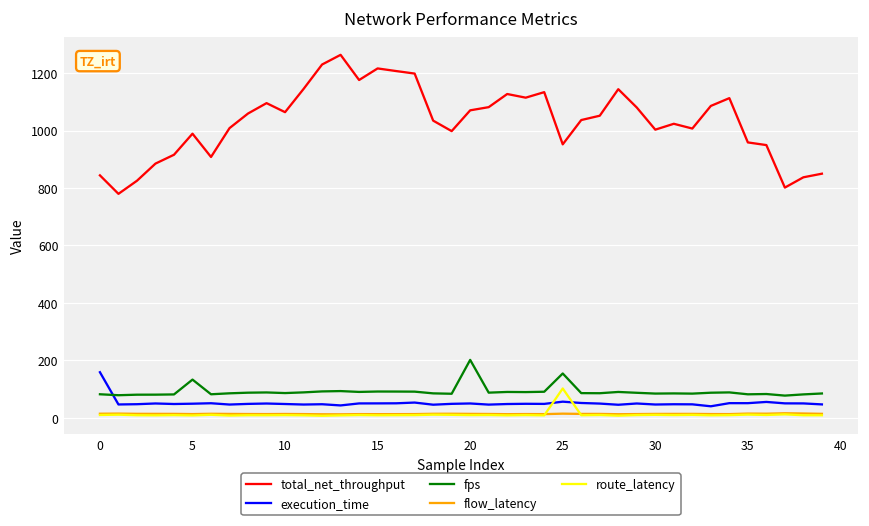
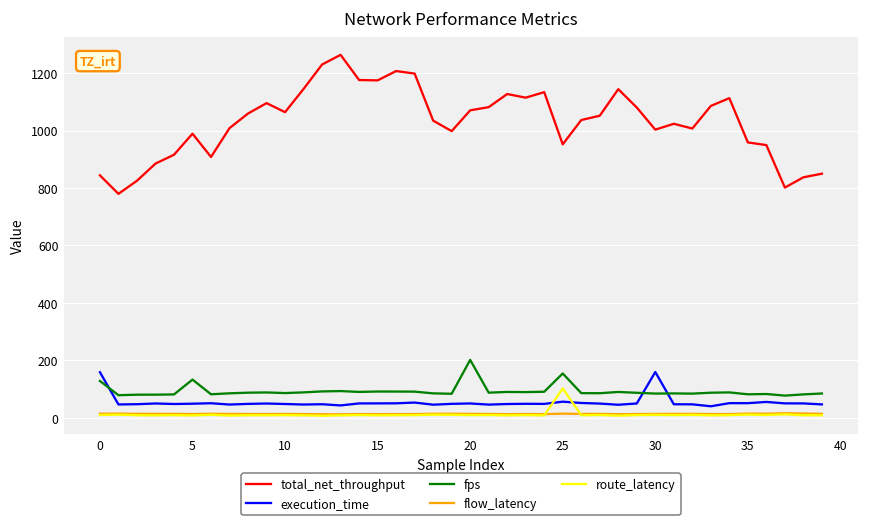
  {
    "total_net_throughput": {
      "0": 840,
      "5": 990,
      "10": 1060,
-     "15": 1220,
+     "15": 1170,
      "20": 1070,
      "25": 950,
      "30": 1000,
      "35": 960
    },
    "execution_time": {
      "0": 160,
      "5": 50,
      "10": 50,
      "15": 50,
      "20": 50,
      "25": 60,
-     "30": 50,
+     "30": 160,
      "35": 50
    },
    "fps": {
-     "0": 80,
+     "0": 130,
      "5": 130,
      "10": 90,
      "15": 90,
      "20": 200,
      "25": 150,
      "30": 80,
      "35": 80
    },
    "flow_latency": {
      "25": 10
    },
    "route_latency": {
      "25": 100
    }
  }
